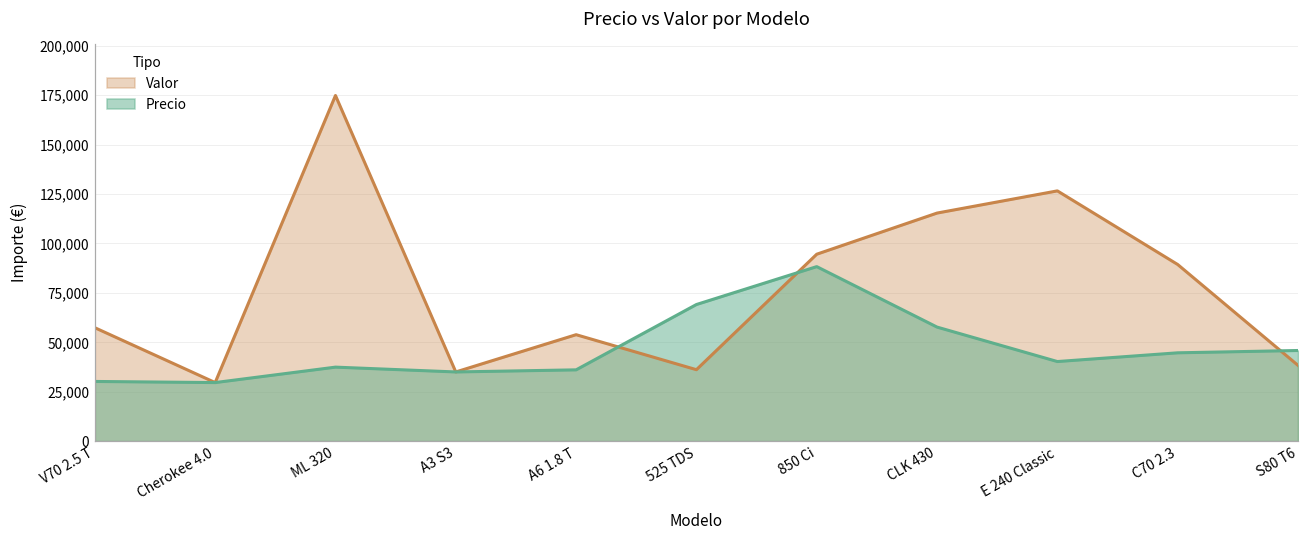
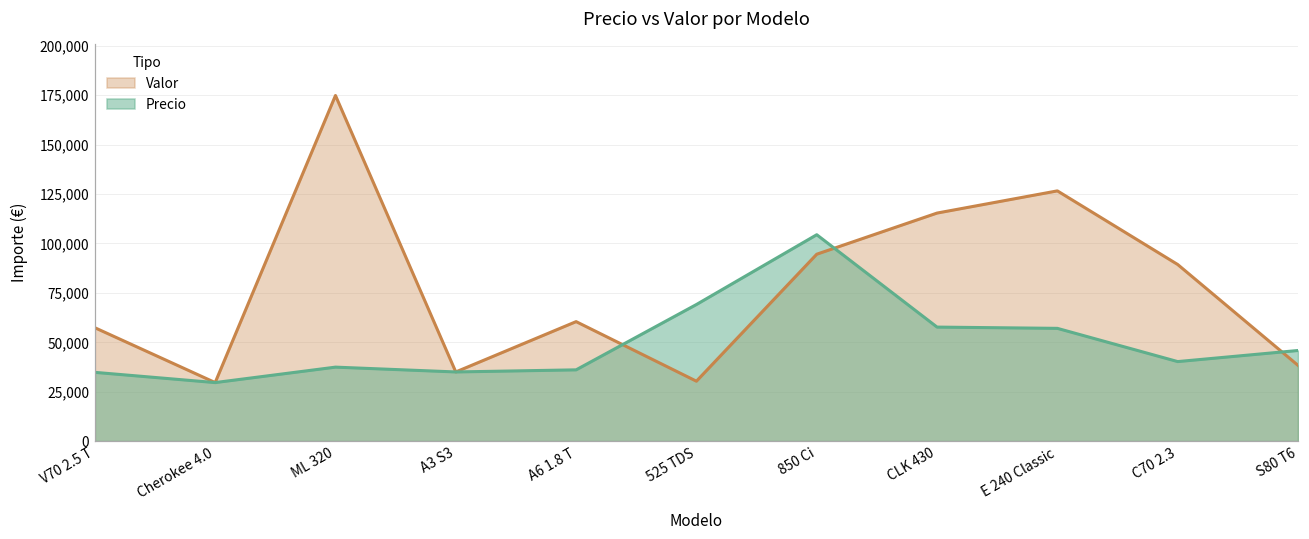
  {
    "Valor": {
      "V70 2.5 T": "57,000",
      "ML 320": "175,000",
-     "A6 1.8 T": "54,000",
-     "525 TDS": "36,000",
+     "A6 1.8 T": "60,000",
+     "525 TDS": "30,000",
      "850 Ci": "95,000",
      "CLK 430": "115,000",
      "E 240 Classic": "127,000",
      "C70 2.3": "89,000",
      "S80 T6": "38,000"
    },
    "Precio": {
-     "V70 2.5 T": "30,000",
+     "V70 2.5 T": "35,000",
      "ML 320": "37,000",
      "A6 1.8 T": "36,000",
      "525 TDS": "69,000",
-     "850 Ci": "88,000",
+     "850 Ci": "104,000",
      "CLK 430": "58,000",
-     "E 240 Classic": "40,000",
-     "C70 2.3": "45,000",
+     "E 240 Classic": "57,000",
+     "C70 2.3": "40,000",
      "S80 T6": "46,000"
    }
  }
